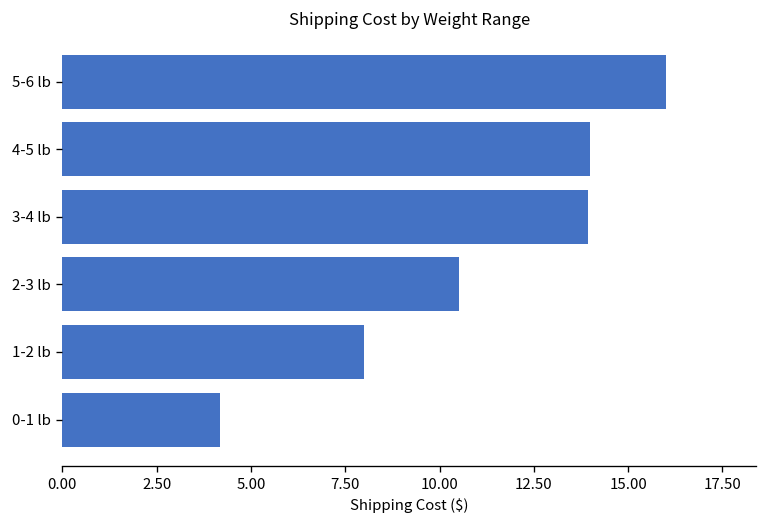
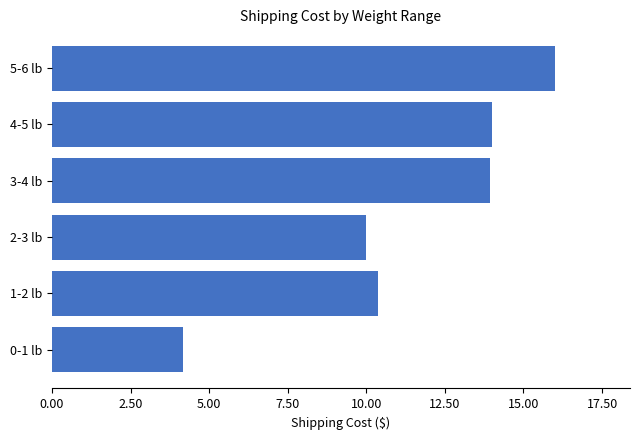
  {
    "5-6 lb": 16.0,
    "4-5 lb": 14.0,
    "3-4 lb": 13.9,
-   "2-3 lb": 10.5,
-   "1-2 lb": 8.0,
+   "2-3 lb": 10.0,
+   "1-2 lb": 10.4,
    "0-1 lb": 4.2
  }
